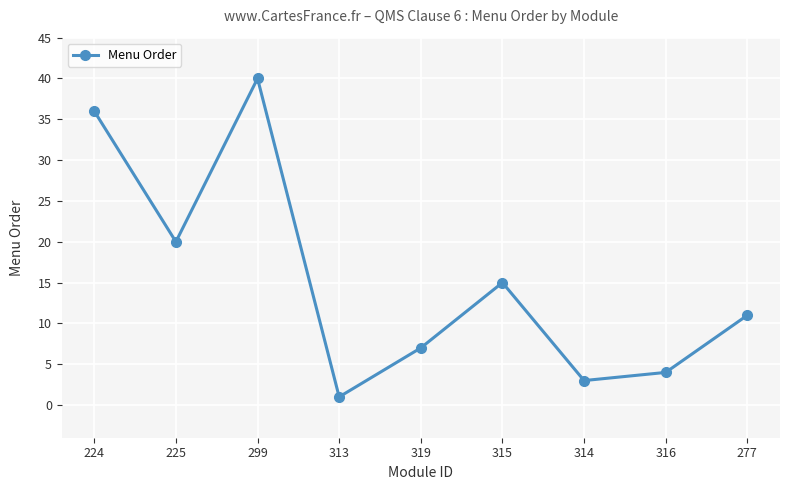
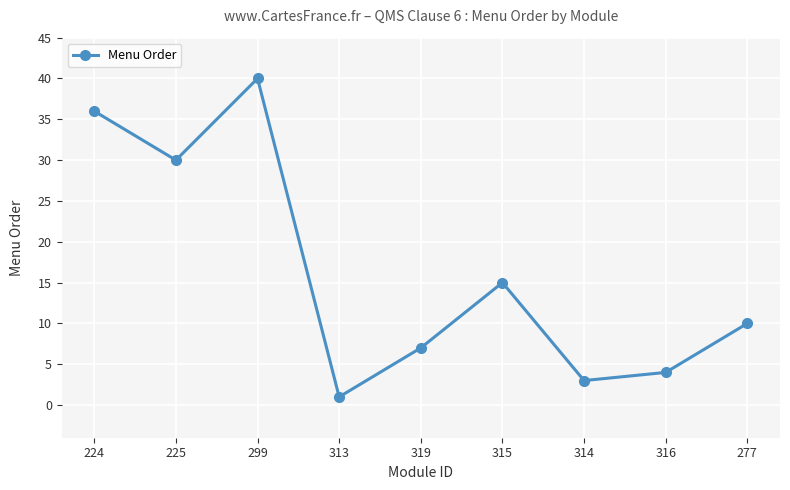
  {
    "224": 36,
-   "225": 20,
+   "225": 30,
    "299": 40,
    "313": 1,
    "319": 7,
    "315": 15,
    "314": 3,
    "316": 4,
-   "277": 11
+   "277": 10
  }
